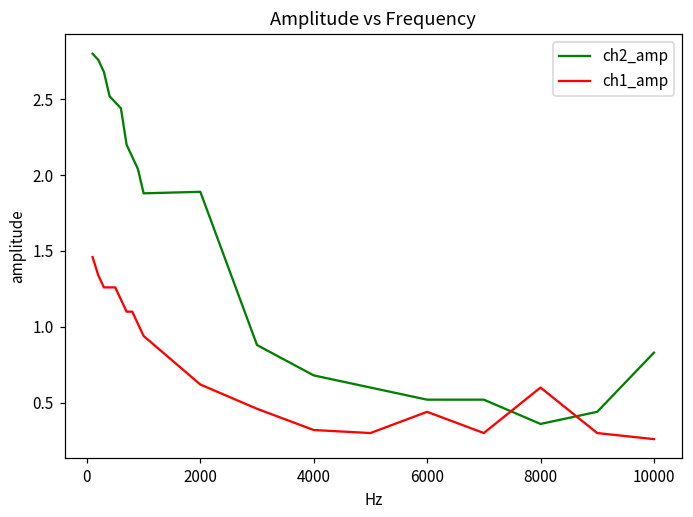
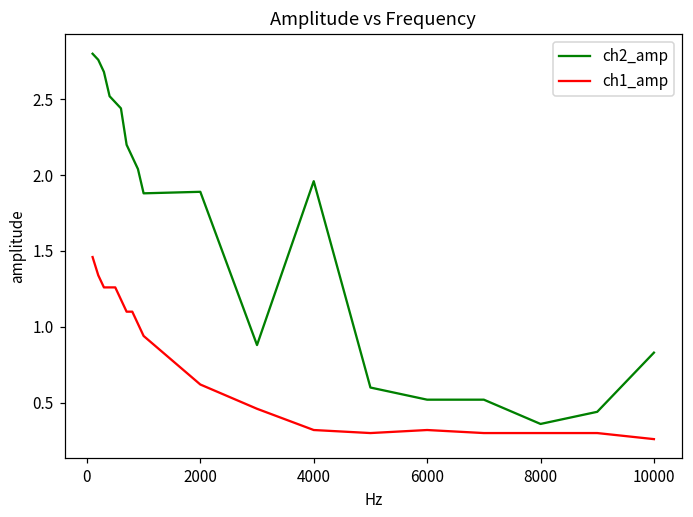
  {
    "ch2_amp": {
      "2000": 1.89,
-     "4000": 0.68,
+     "4000": 1.96,
      "6000": 0.52,
      "8000": 0.36,
      "10000": 0.83
    },
    "ch1_amp": {
      "2000": 0.62,
      "4000": 0.32,
-     "6000": 0.44,
-     "8000": 0.6,
+     "6000": 0.32,
+     "8000": 0.3,
      "10000": 0.26
    }
  }
